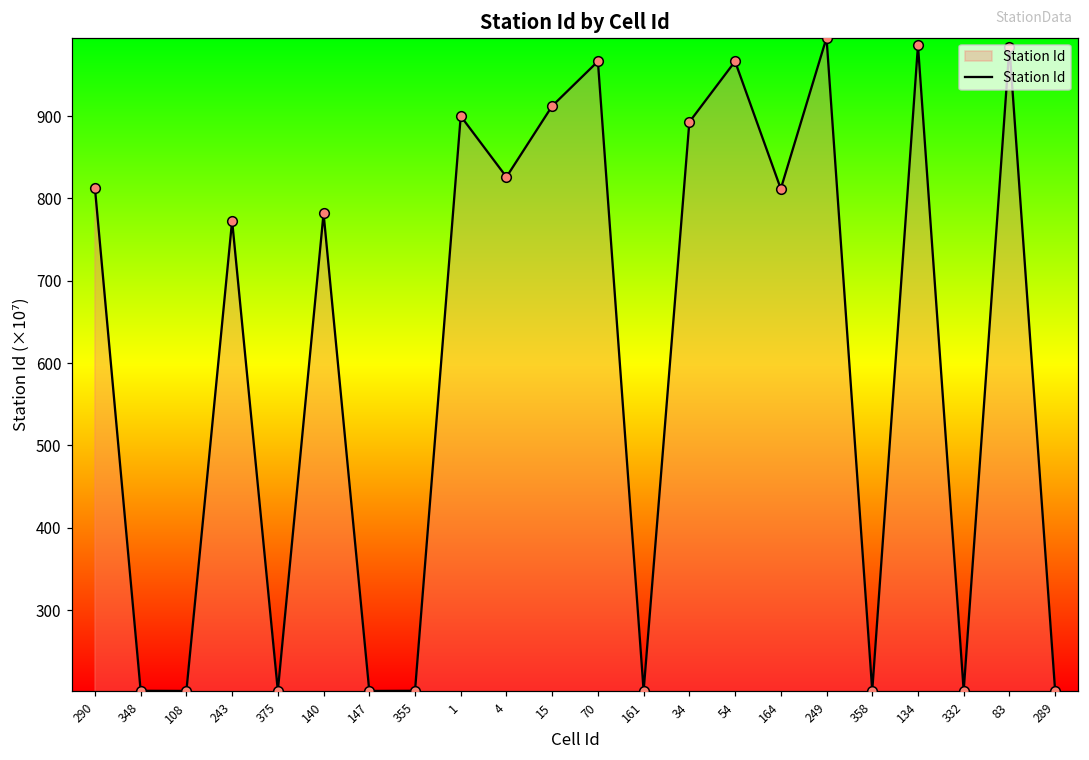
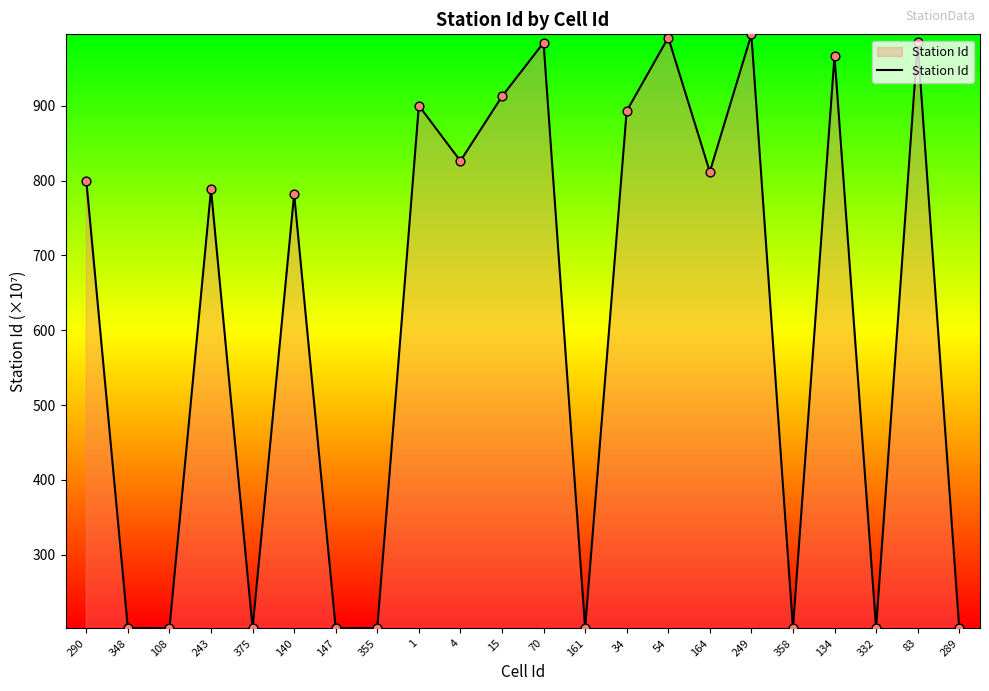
  {
-   "290": 810,
+   "290": 800,
    "348": 200,
    "108": 200,
-   "243": 770,
+   "243": 790,
    "375": 200,
    "140": 780,
    "147": 200,
    "355": 200,
    "1": 900,
    "4": 830,
    "15": 910,
-   "70": 970,
+   "70": 980,
    "161": 200,
    "34": 890,
-   "54": 970,
+   "54": 990,
    "164": 810,
    "249": 1000,
    "358": 200,
-   "134": 990,
+   "134": 970,
    "332": 200,
    "289": 200
  }
